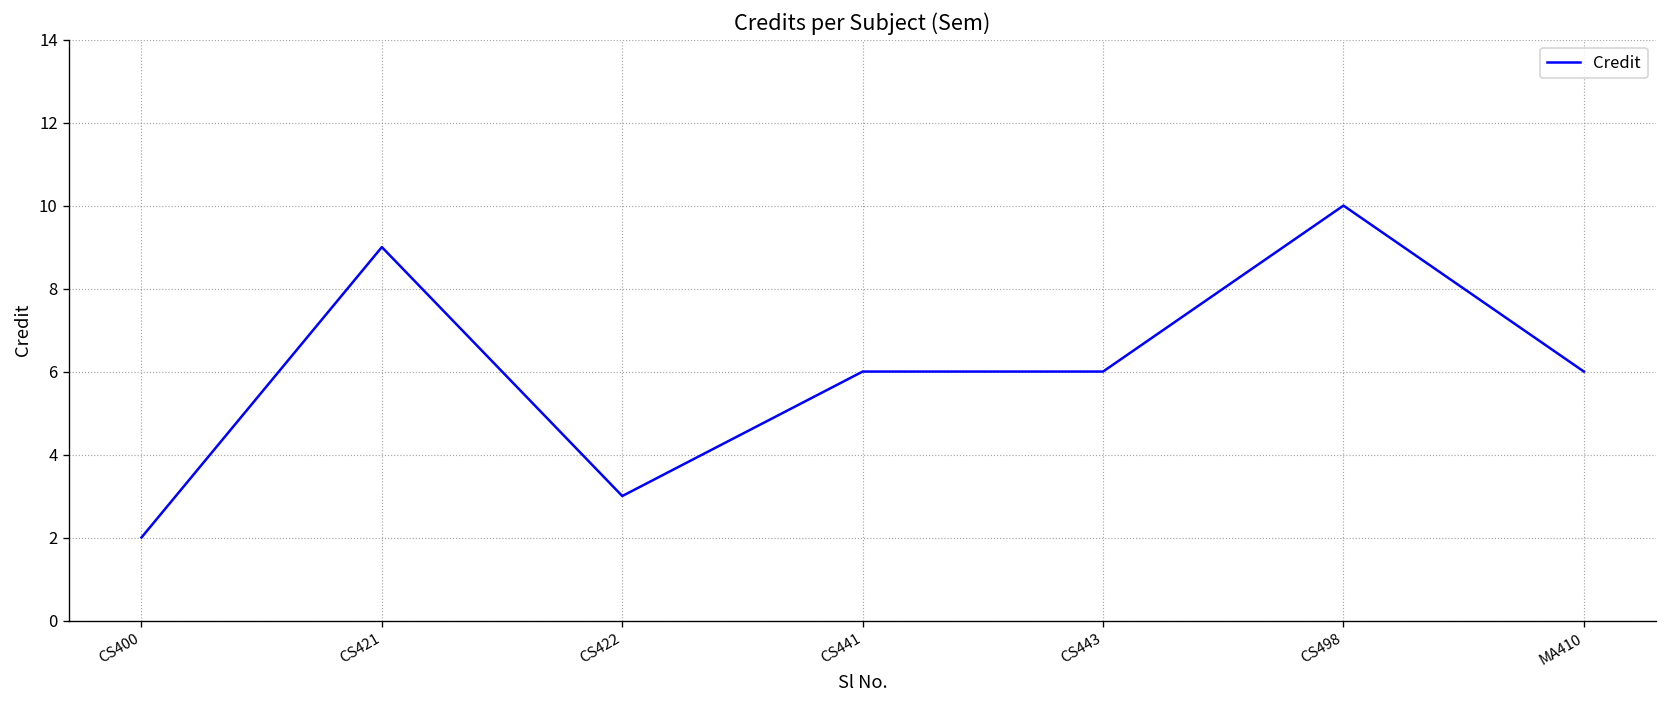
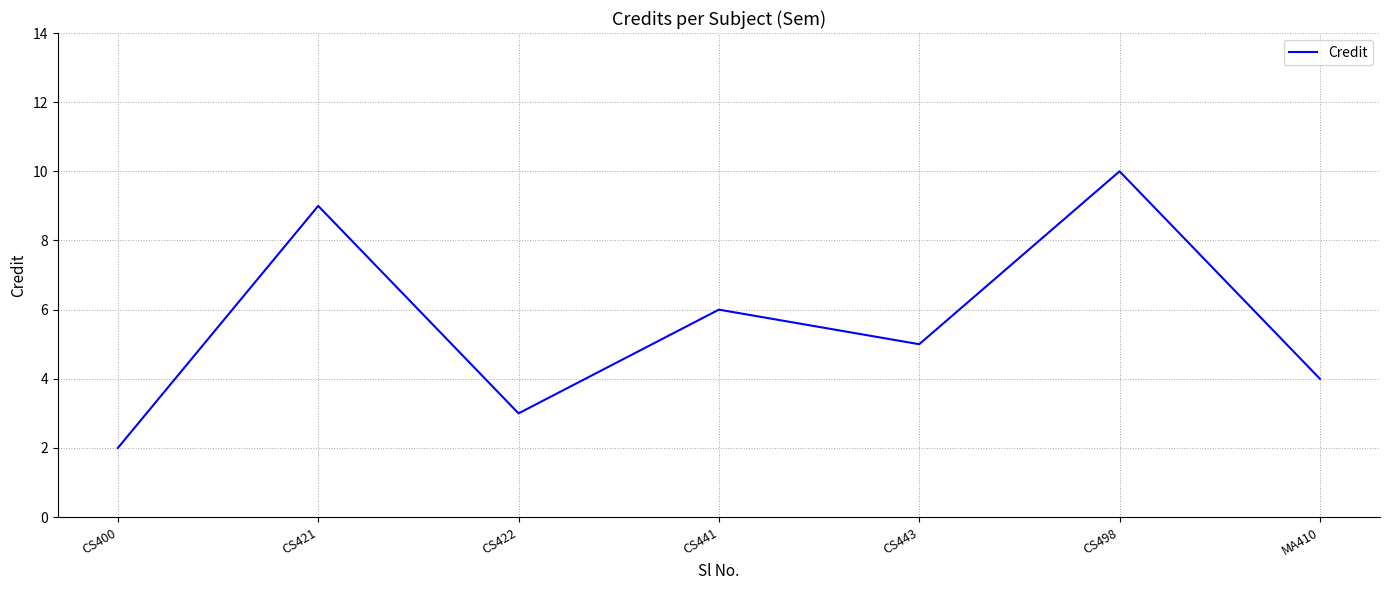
  {
    "CS400": 2,
    "CS421": 9,
    "CS422": 3,
    "CS441": 6,
-   "CS443": 6,
+   "CS443": 5,
    "CS498": 10,
-   "MA410": 6
+   "MA410": 4
  }
